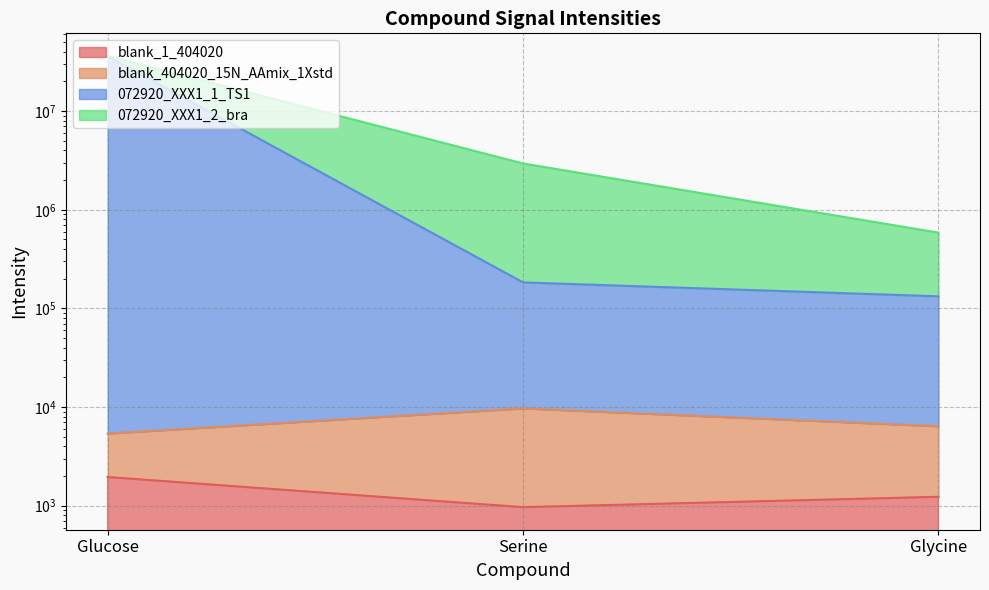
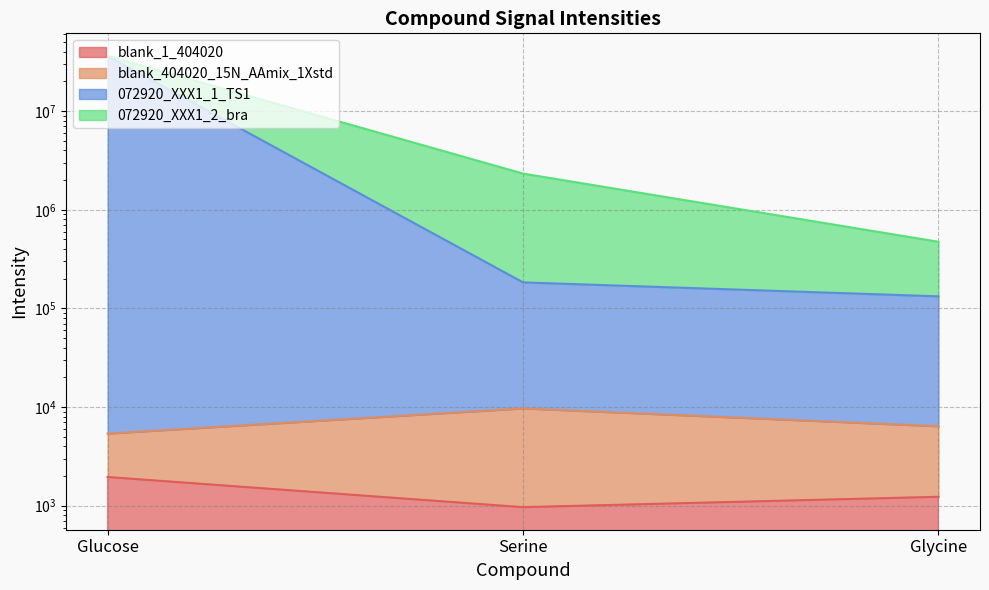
  {
    "072920_XXX1_1_TS1": {
      "Serine": 170000,
      "Glycine": 130000
    },
    "072920_XXX1_2_bra": {
-     "Serine": 2800000,
-     "Glycine": 500000
+     "Serine": 2100000,
+     "Glycine": 340000
    }
  }
